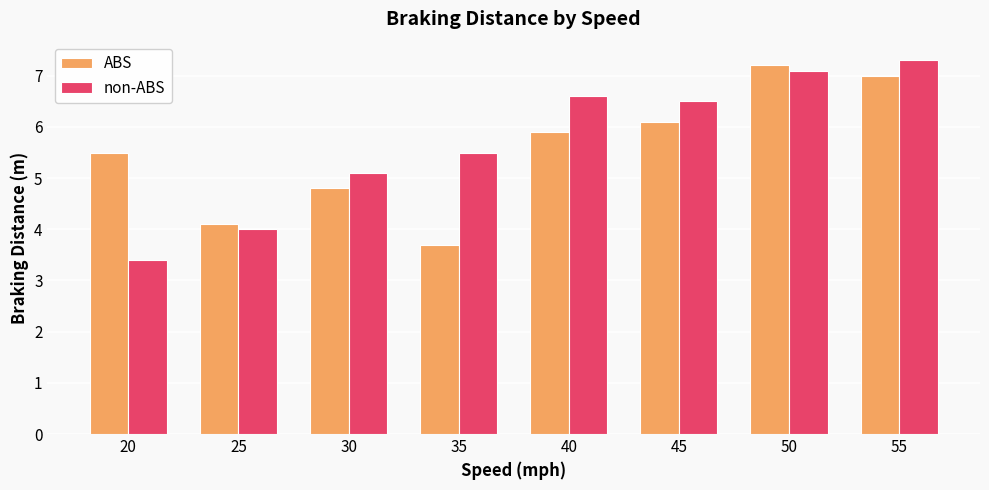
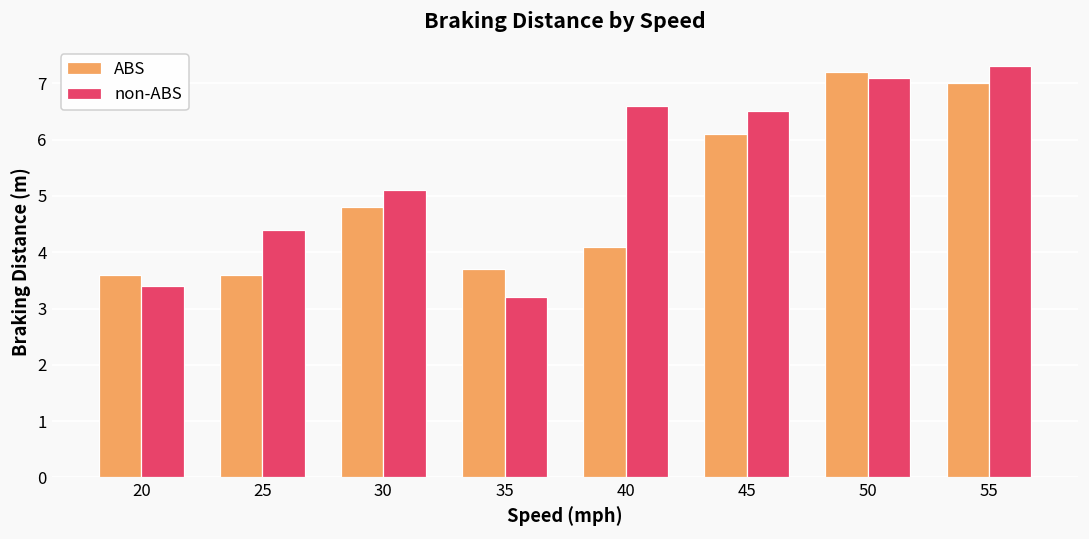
  {
    "ABS": {
-     "20": 5.5,
-     "25": 4.1,
+     "20": 3.6,
+     "25": 3.6,
      "30": 4.8,
      "35": 3.7,
-     "40": 5.9,
+     "40": 4.1,
      "45": 6.1,
      "50": 7.2,
      "55": 7.0
    },
    "non-ABS": {
      "20": 3.4,
-     "25": 4.0,
+     "25": 4.4,
      "30": 5.1,
-     "35": 5.5,
+     "35": 3.2,
      "40": 6.6,
      "45": 6.5,
      "50": 7.1,
      "55": 7.3
    }
  }
